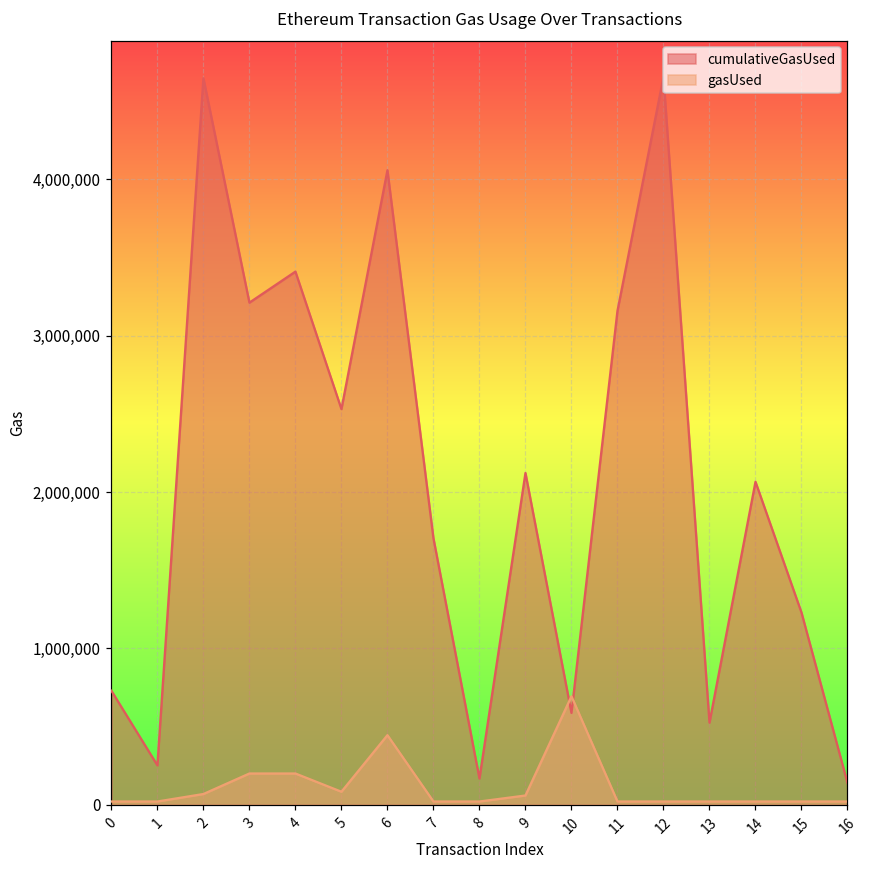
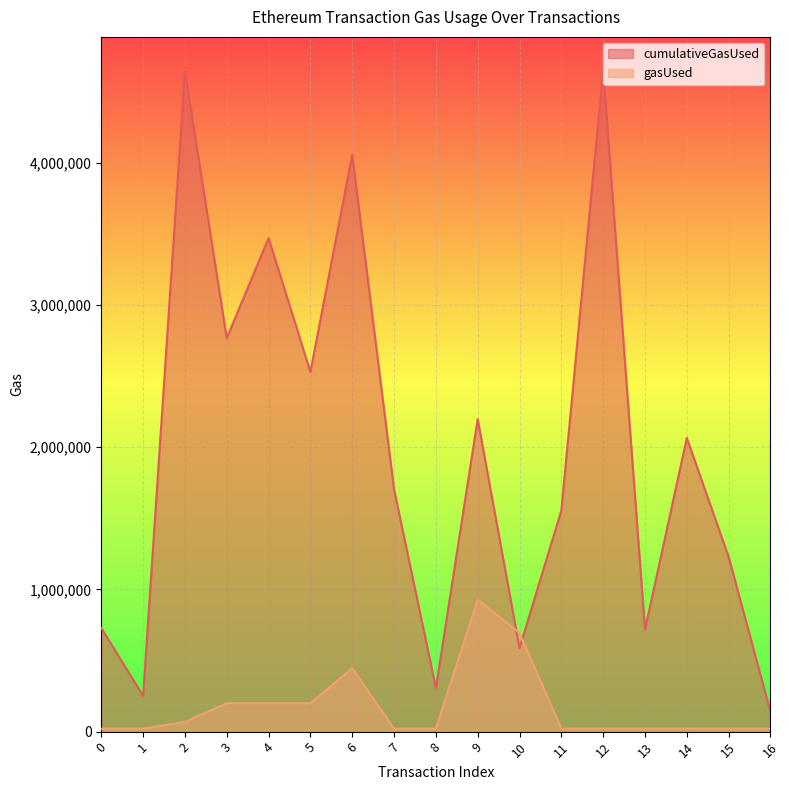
  {
    "cumulativeGasUsed": {
      "0": "730,000",
      "1": "250,000",
      "2": "4,650,000",
-     "3": "3,210,000",
-     "4": "3,410,000",
+     "3": "2,770,000",
+     "4": "3,470,000",
      "5": "2,530,000",
      "6": "4,060,000",
      "7": "1,700,000",
-     "8": "170,000",
-     "9": "2,120,000",
+     "8": "310,000",
+     "9": "2,200,000",
      "10": "590,000",
-     "11": "3,160,000",
-     "13": "530,000",
+     "11": "1,560,000",
+     "13": "720,000",
      "14": "2,070,000",
      "15": "1,230,000",
      "16": "140,000"
    },
    "gasUsed": {
      "0": "20,000",
      "1": "20,000",
      "2": "70,000",
      "3": "200,000",
      "4": "200,000",
-     "5": "80,000",
+     "5": "200,000",
      "6": "450,000",
      "7": "20,000",
      "8": "20,000",
-     "9": "60,000",
+     "9": "930,000",
      "10": "690,000",
      "11": "20,000",
      "12": "20,000",
      "13": "20,000",
      "14": "20,000",
      "15": "20,000",
      "16": "20,000"
    }
  }
